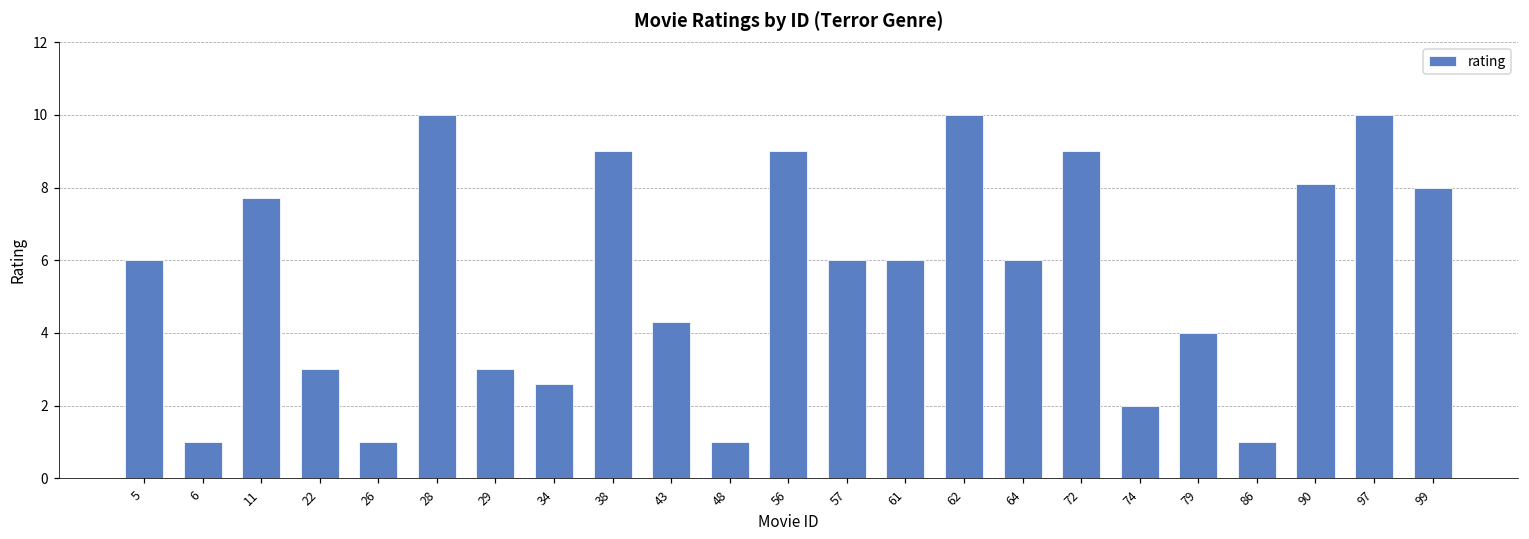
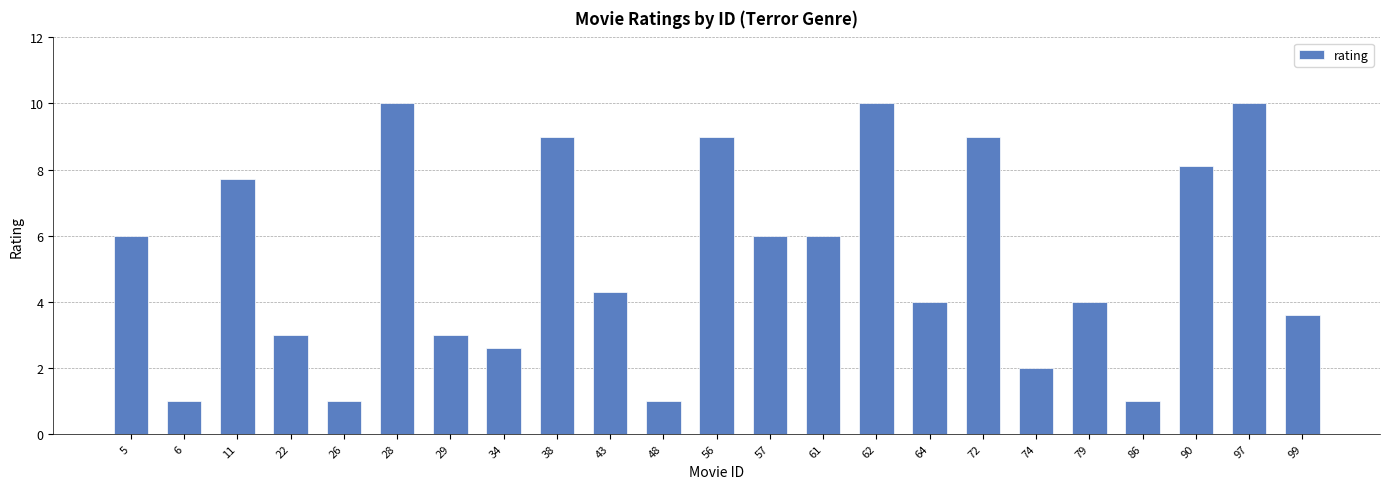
  {
    "5": 6.0,
    "6": 1.0,
    "11": 7.7,
    "22": 3.0,
    "26": 1.0,
    "28": 10.0,
    "29": 3.0,
    "34": 2.6,
    "38": 9.0,
    "43": 4.3,
    "48": 1.0,
    "56": 9.0,
    "57": 6.0,
    "61": 6.0,
    "62": 10.0,
-   "64": 6,
+   "64": 4,
    "72": 9.0,
    "74": 2.0,
    "79": 4.0,
    "86": 1.0,
    "90": 8.1,
    "97": 10.0,
-   "99": 8.0
+   "99": 3.6
  }
